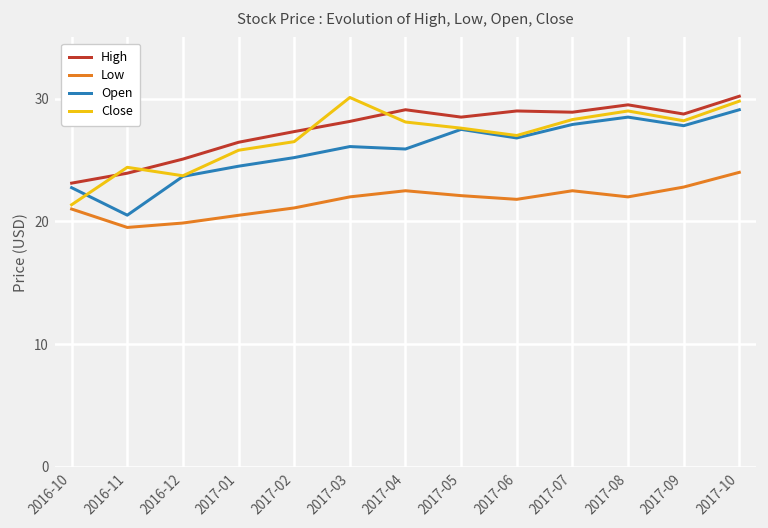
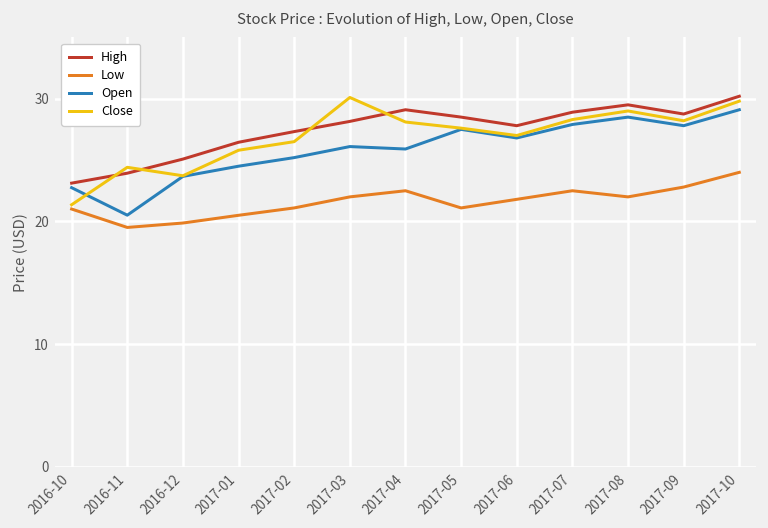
  {
    "High": {
      "2016-10": 23.1,
      "2016-11": 23.9,
      "2016-12": 25.1,
      "2017-01": 26.5,
      "2017-02": 27.3,
      "2017-03": 28.2,
      "2017-04": 29.1,
      "2017-05": 28.5,
-     "2017-06": 29.0,
+     "2017-06": 27.8,
      "2017-07": 28.9,
      "2017-08": 29.5,
      "2017-09": 28.8,
      "2017-10": 30.2
    },
    "Low": {
      "2016-10": 21.0,
      "2016-11": 19.5,
      "2016-12": 19.9,
      "2017-01": 20.5,
      "2017-02": 21.1,
      "2017-03": 22.0,
      "2017-04": 22.5,
-     "2017-05": 22.1,
+     "2017-05": 21.1,
      "2017-06": 21.8,
      "2017-07": 22.5,
      "2017-08": 22.0,
      "2017-09": 22.8,
      "2017-10": 24.0
    },
    "Open": {
      "2016-10": 22.8,
      "2016-11": 20.5,
      "2017-01": 24.5,
      "2017-02": 25.2,
      "2017-03": 26.1,
      "2017-04": 25.9,
      "2017-07": 27.9,
      "2017-08": 28.5,
      "2017-09": 27.8,
      "2017-10": 29.1
    },
    "Close": {
      "2016-10": 21.4,
      "2016-11": 24.4,
      "2017-01": 25.8,
      "2017-02": 26.5,
      "2017-03": 30.1,
      "2017-04": 28.1,
      "2017-07": 28.3,
      "2017-08": 29.0,
      "2017-09": 28.2,
      "2017-10": 29.8
    }
  }
